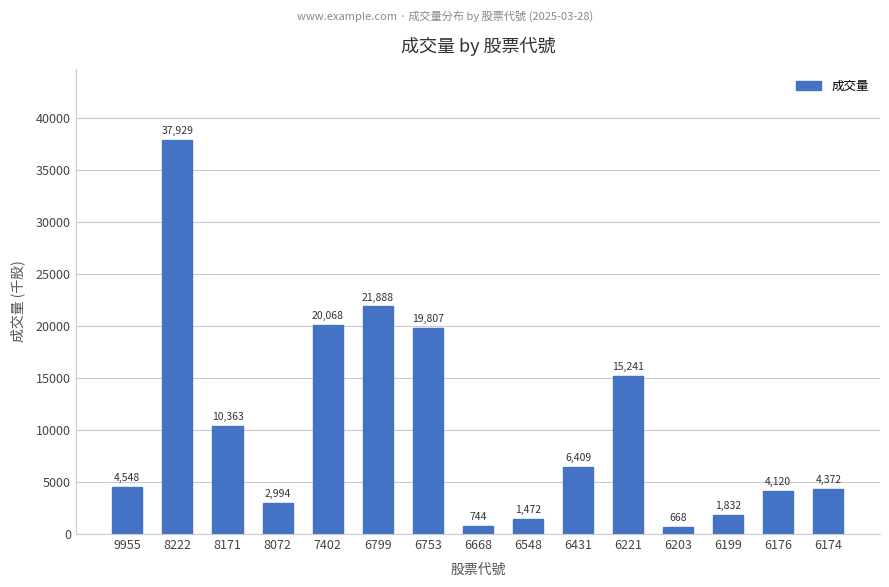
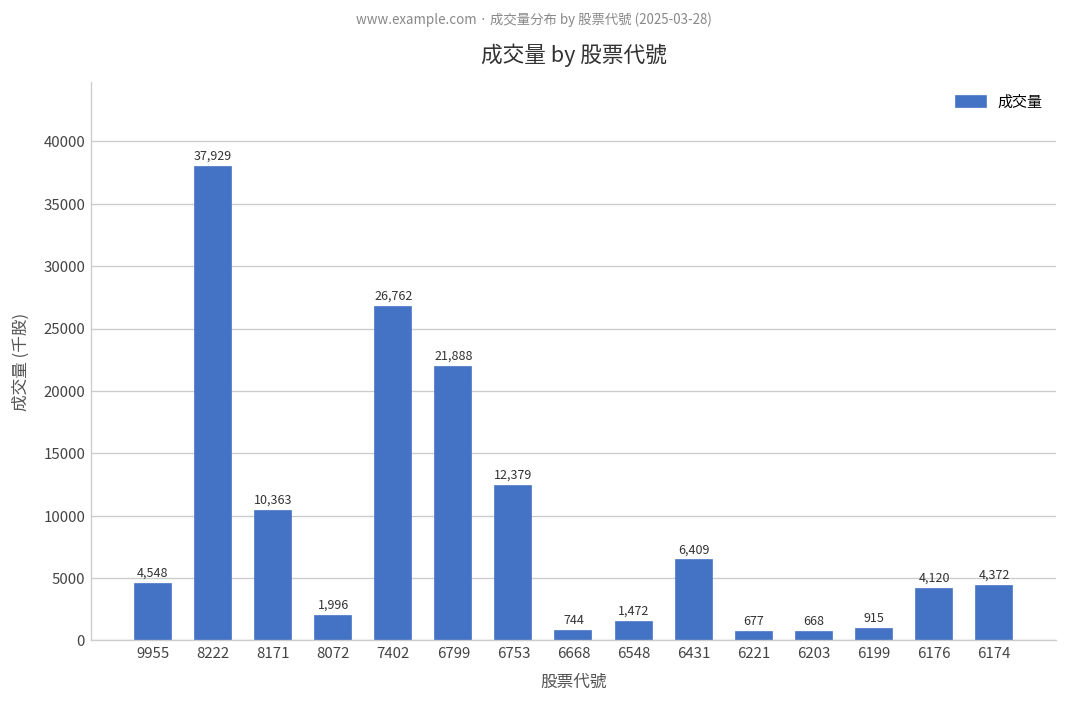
  {
    "9955": "4,548",
    "8222": "37,929",
    "8171": "10,363",
-   "8072": "2,994",
-   "7402": "20,068",
+   "8072": "1,996",
+   "7402": "26,762",
    "6799": "21,888",
-   "6753": "19,807",
+   "6753": "12,379",
    "6668": "744",
    "6548": "1,472",
    "6431": "6,409",
-   "6221": "15,241",
+   "6221": "677",
    "6203": "668",
-   "6199": "1,832",
+   "6199": "915",
    "6176": "4,120",
    "6174": "4,372"
  }
